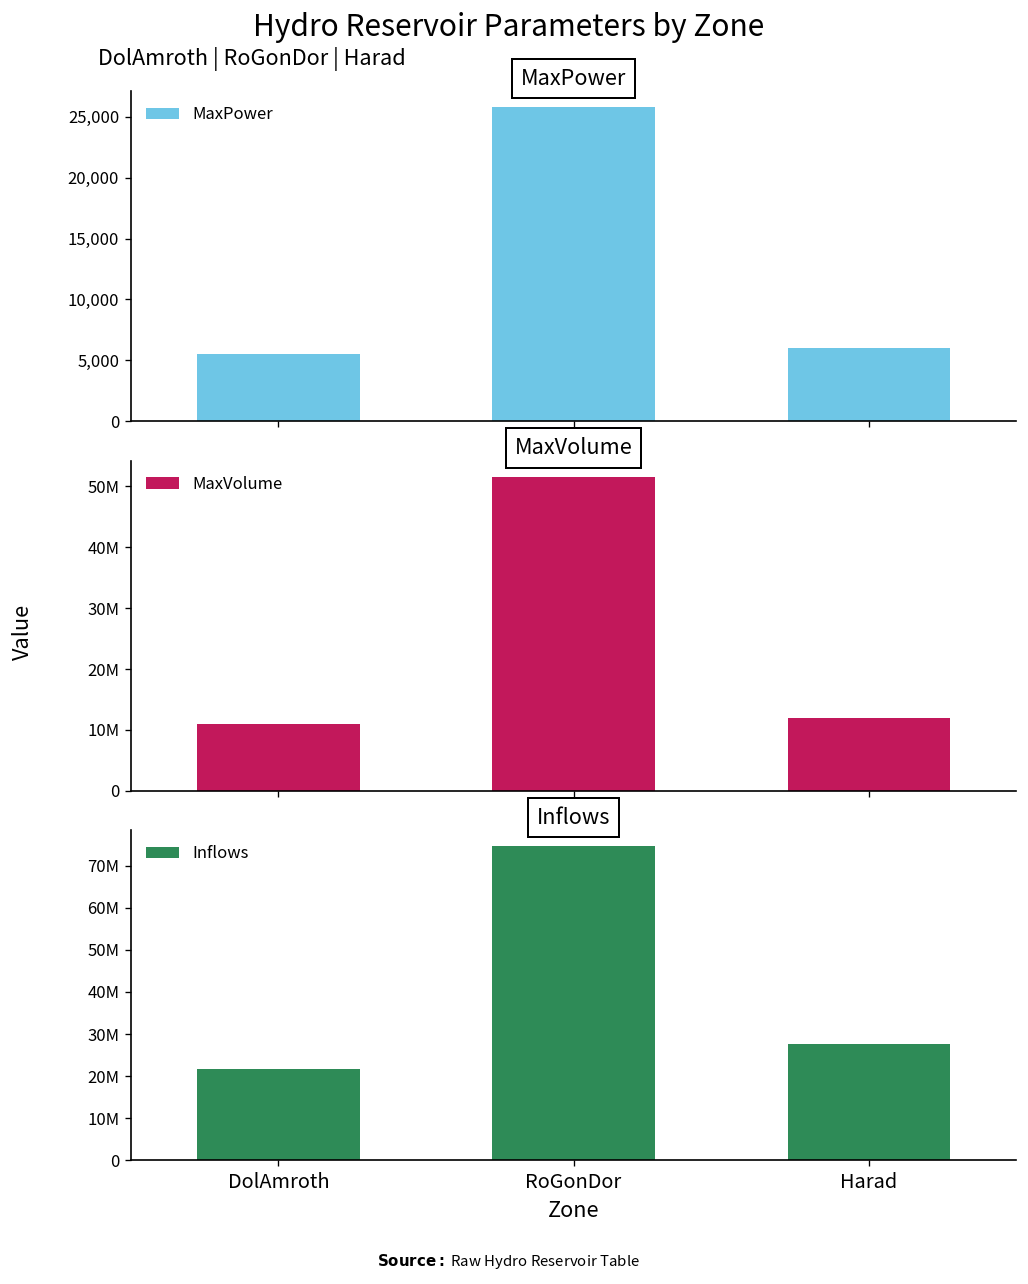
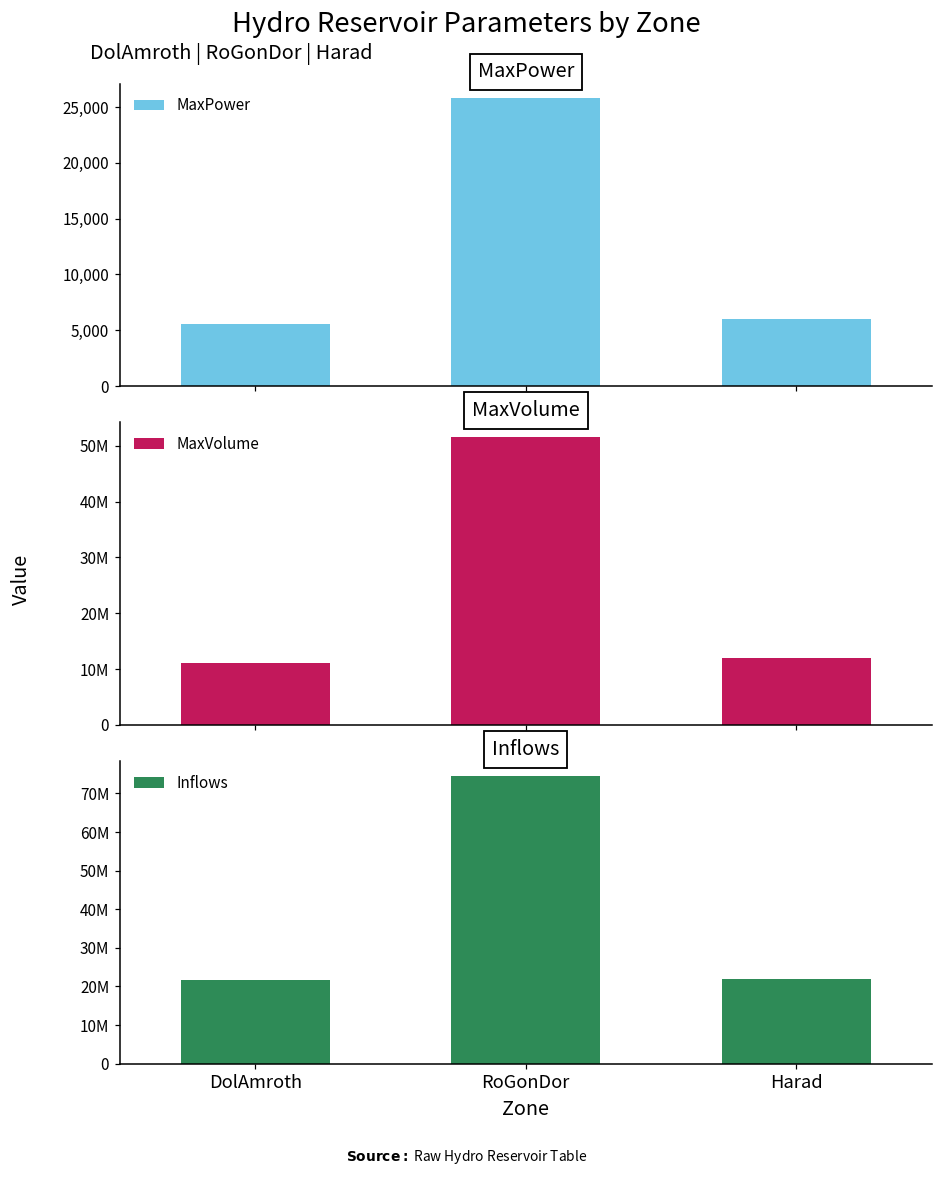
  {
    "Inflows": {
      "DolAmroth": 22000000,
      "RoGonDor": 75000000,
-     "Harad": 28000000
+     "Harad": 22000000
    }
  }
